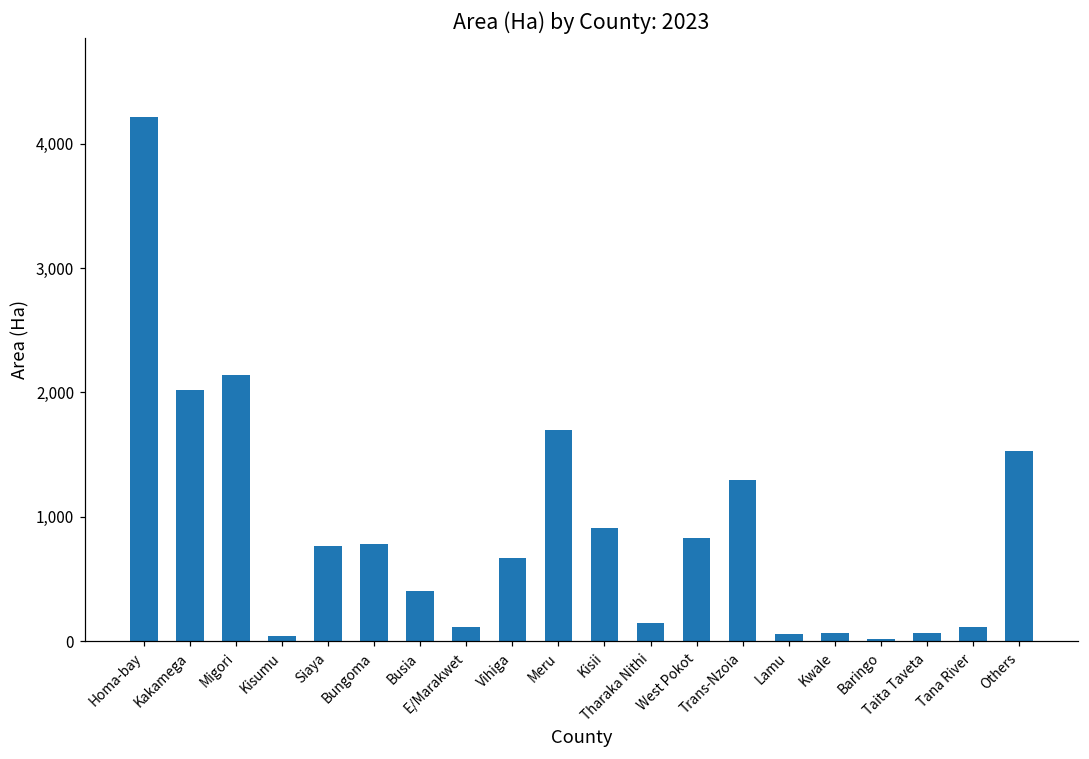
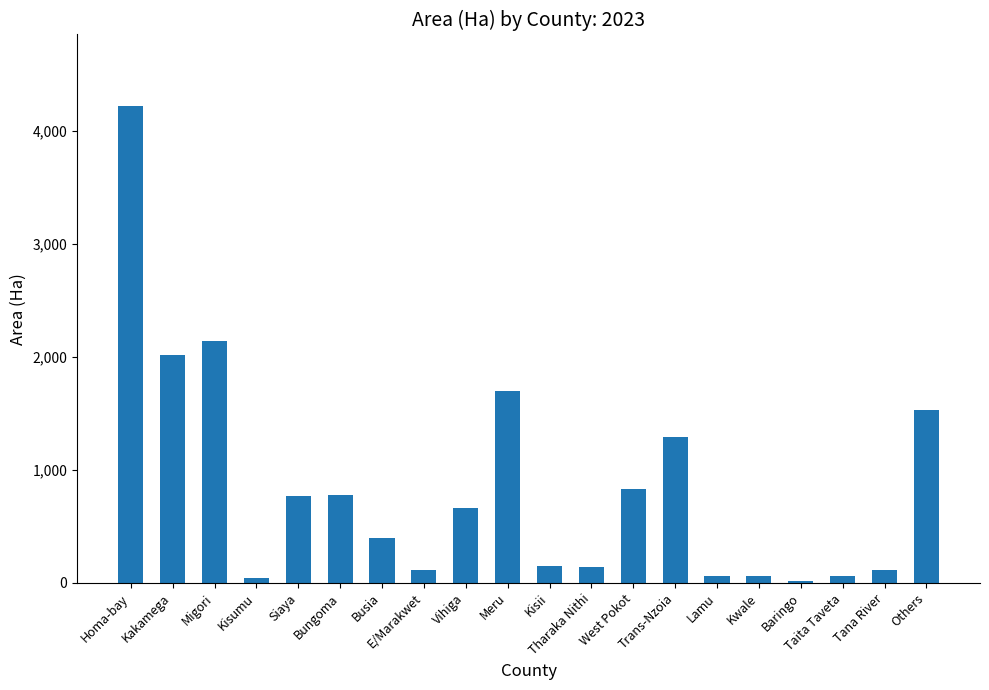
  {
    "Homa-bay": "4,220",
    "Kakamega": "2,020",
    "Migori": "2,140",
    "Kisumu": "40",
    "Siaya": "770",
    "Bungoma": "780",
    "Busia": "400",
    "E/Marakwet": "120",
    "Vihiga": "660",
    "Meru": "1,700",
-   "Kisii": "910",
+   "Kisii": "150",
    "Tharaka Nithi": "140",
    "West Pokot": "830",
    "Trans-Nzoia": "1,290",
    "Lamu": "60",
    "Kwale": "60",
    "Taita Taveta": "60",
    "Tana River": "110",
    "Others": "1,530"
  }
